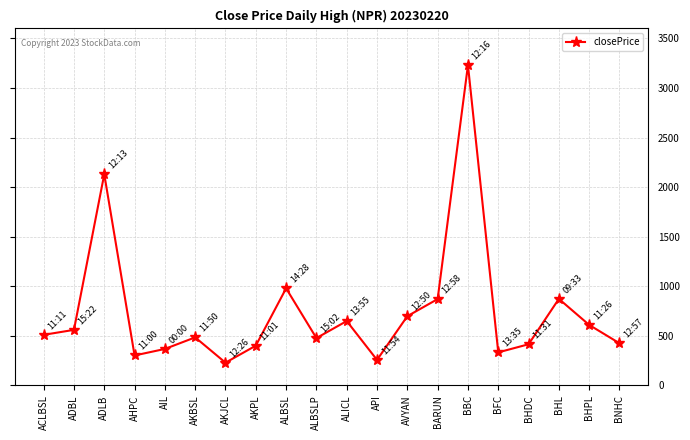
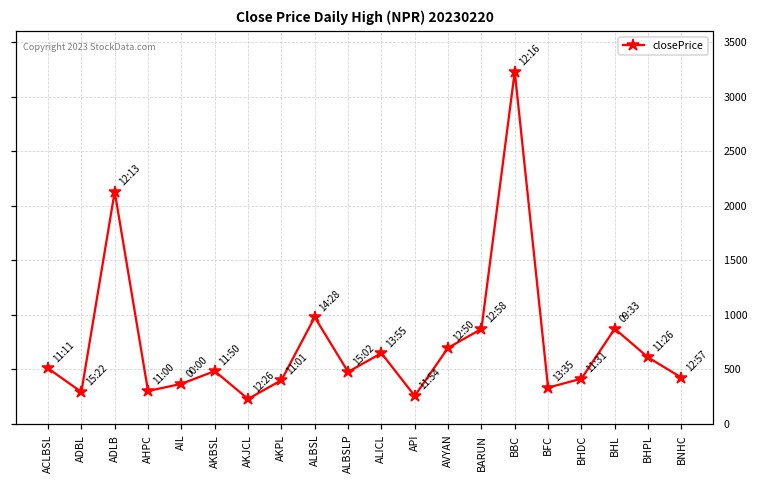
  {
-   "ADBL": 600
+   "ADBL": 300
  }
